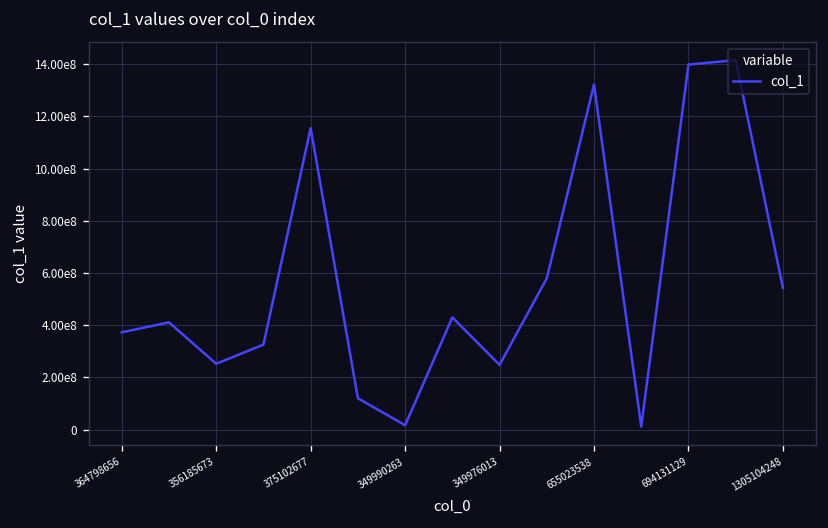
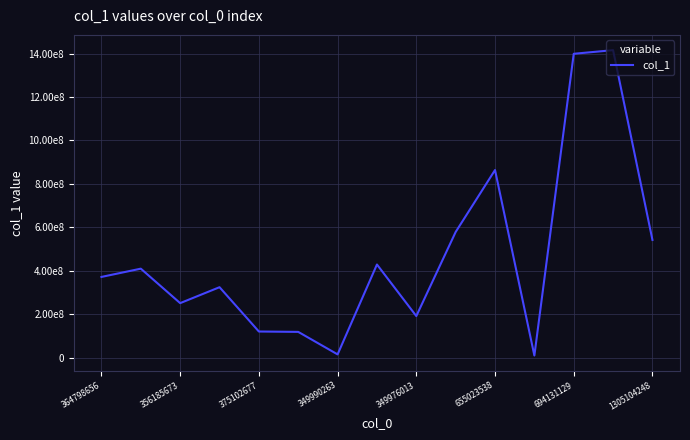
  {
    "364798656": 370000000,
    "356185673": 250000000,
-   "375102677": 1160000000,
+   "375102677": 120000000,
    "349990263": 20000000,
-   "349976013": 250000000,
-   "655023538": 1320000000,
+   "349976013": 190000000,
+   "655023538": 860000000,
    "694131129": 1400000000,
    "1305104248": 540000000
  }
